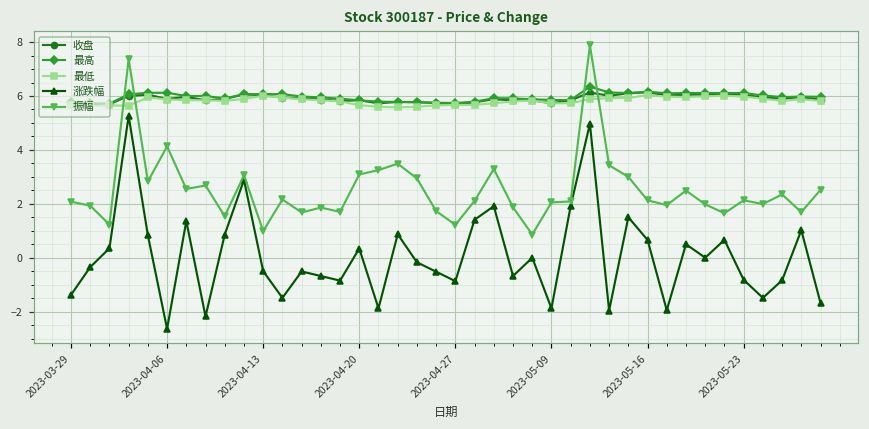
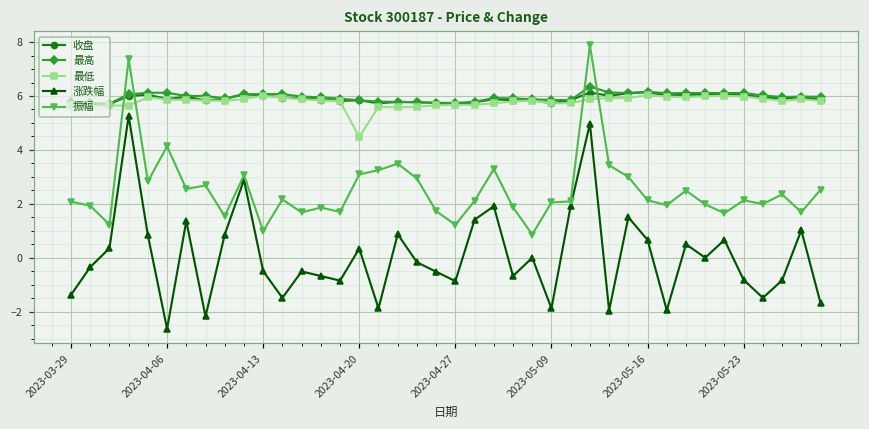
  {
    "最低": {
-     "2023-04-20": 5.7,
+     "2023-04-20": 4.5,
      "2023-05-16": 6.0
    }
  }
